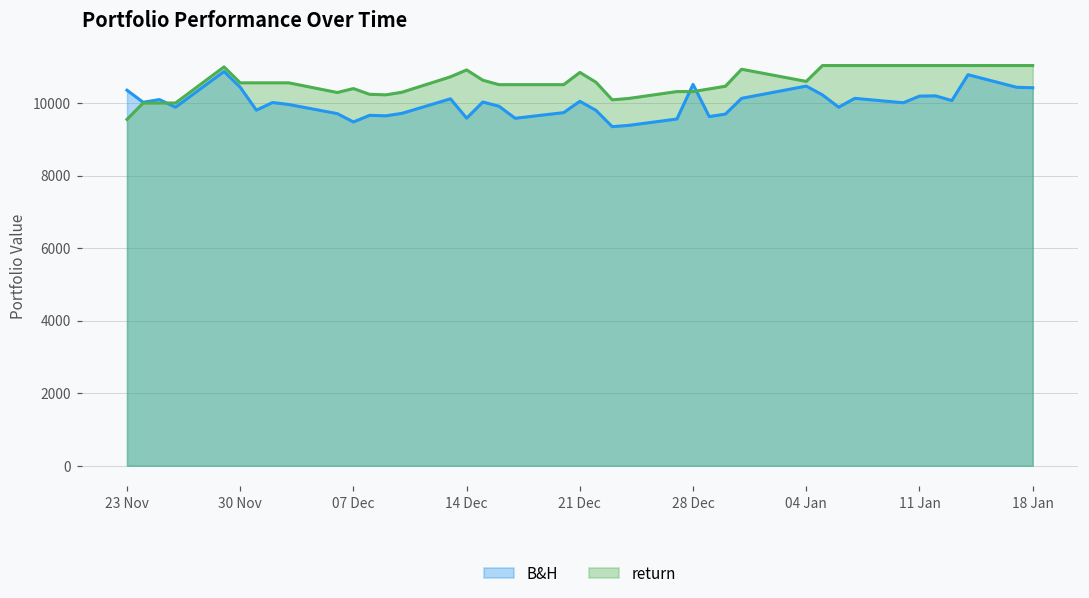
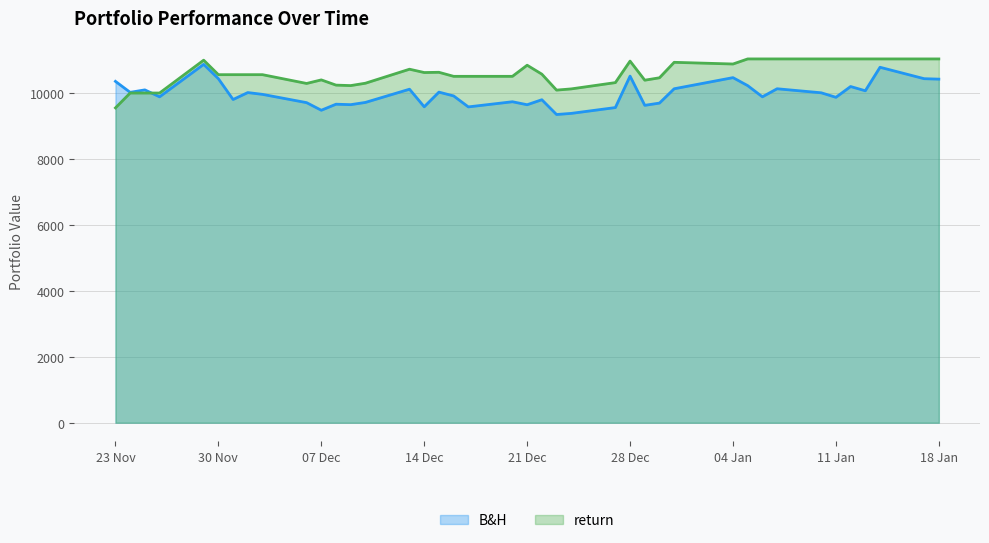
  {
    "B&H": {
      "23 Nov": 10400,
      "30 Nov": 10400,
      "07 Dec": 9500,
      "14 Dec": 9600,
-     "21 Dec": 10000,
+     "21 Dec": 9600,
      "28 Dec": 10500,
      "04 Jan": 10500,
-     "11 Jan": 10200,
+     "11 Jan": 9900,
      "18 Jan": 10400
    },
    "return": {
      "23 Nov": 9500,
      "30 Nov": 10600,
      "07 Dec": 10400,
-     "14 Dec": 10900,
+     "14 Dec": 10600,
      "21 Dec": 10800,
-     "28 Dec": 10300,
-     "04 Jan": 10600,
+     "28 Dec": 11000,
+     "04 Jan": 10900,
      "11 Jan": 11000,
      "18 Jan": 11000
    }
  }
